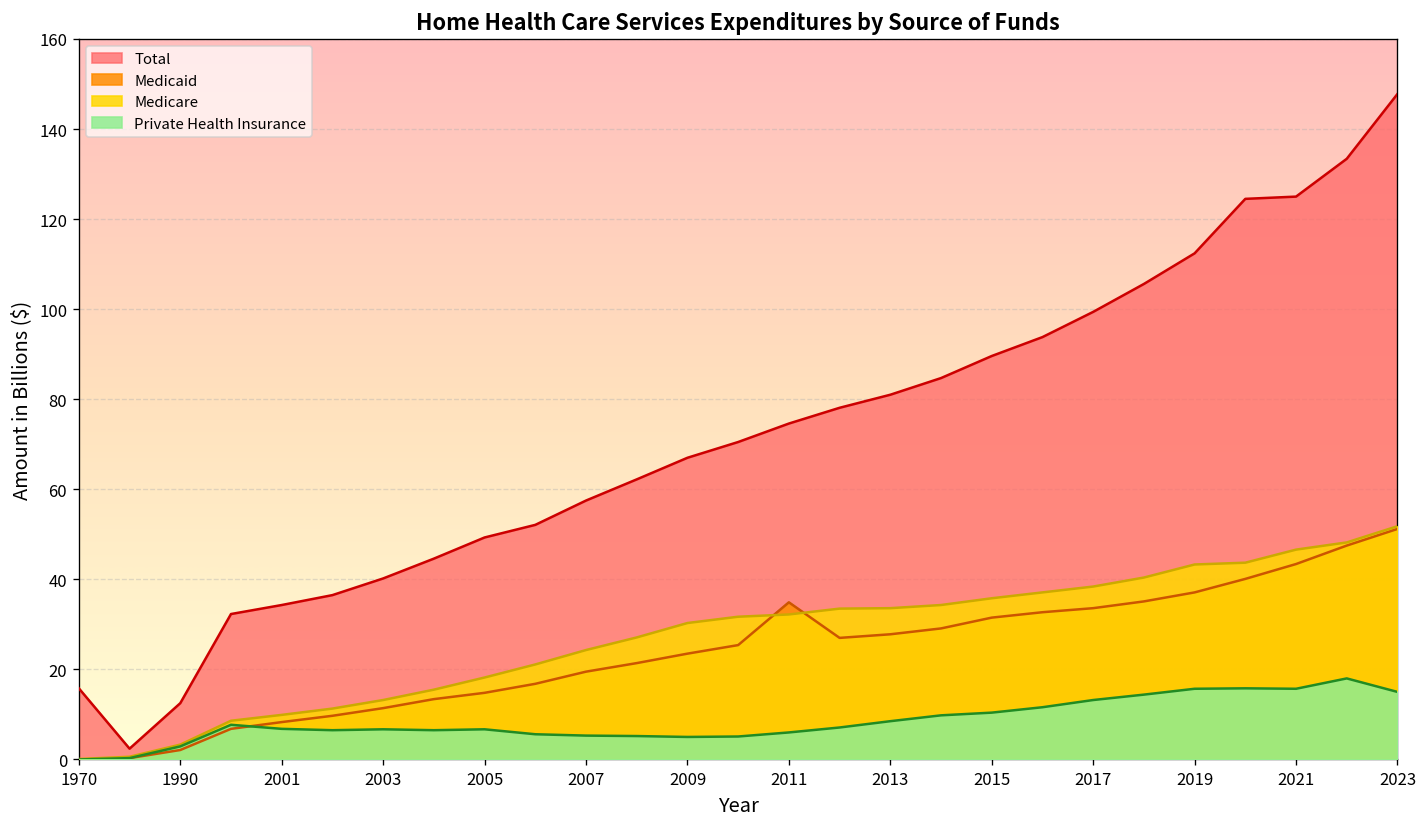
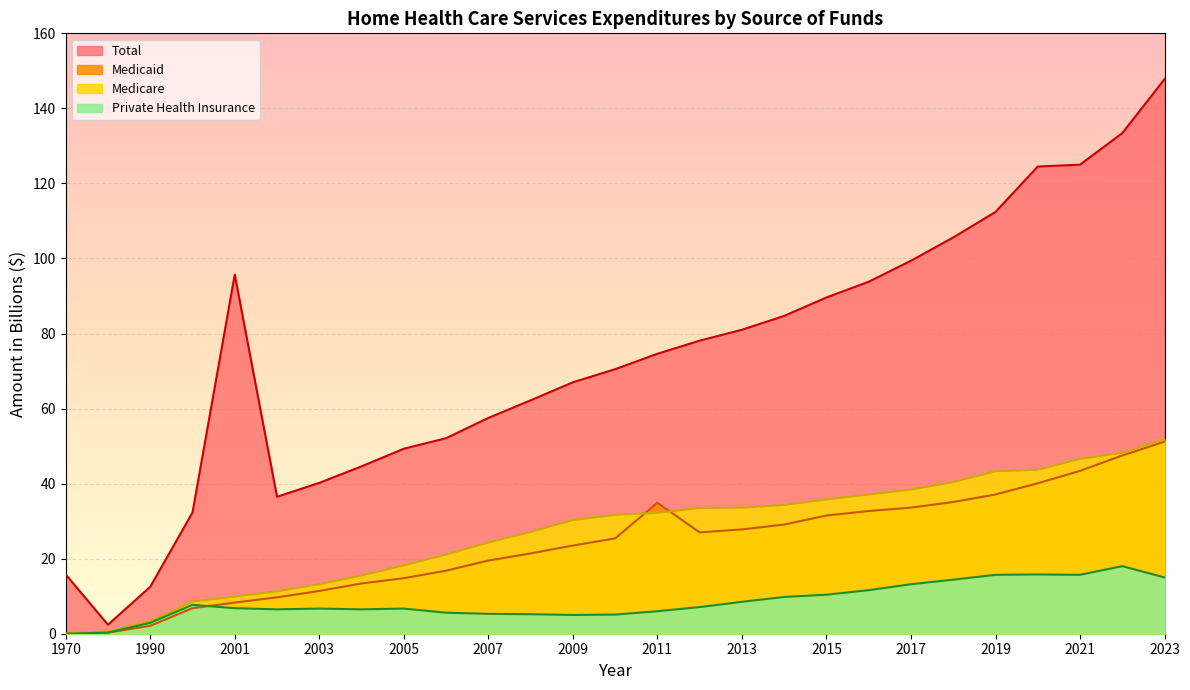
  {
    "Total": {
      "1970": 16,
      "1990": 13,
-     "2001": 34,
+     "2001": 96,
      "2003": 40,
      "2005": 49,
      "2007": 58,
      "2009": 67,
      "2011": 75,
      "2013": 81,
      "2015": 90,
      "2017": 99,
      "2019": 112,
      "2021": 125,
      "2023": 148
    },
    "Medicaid": {
      "1990": 2,
      "2001": 8,
      "2003": 11,
      "2005": 15,
      "2007": 20,
      "2009": 24,
      "2011": 35,
      "2013": 28,
      "2015": 32,
      "2017": 34,
      "2019": 37,
      "2021": 43
    },
    "Medicare": {
      "2001": 10,
      "2003": 13,
      "2005": 18,
      "2007": 24,
      "2009": 30,
      "2011": 32,
      "2013": 34,
      "2015": 36,
      "2017": 38,
      "2019": 43,
      "2021": 47
    },
    "Private Health Insurance": {
      "2001": 7,
      "2003": 7,
      "2005": 7,
      "2007": 5,
      "2009": 5,
      "2011": 6,
      "2013": 9,
      "2015": 10,
      "2017": 13,
      "2019": 16,
      "2021": 16,
      "2023": 15
    }
  }
